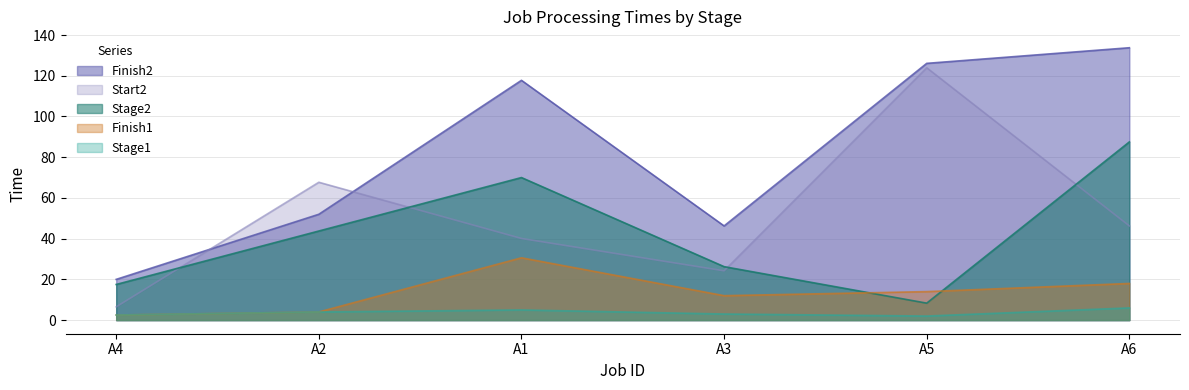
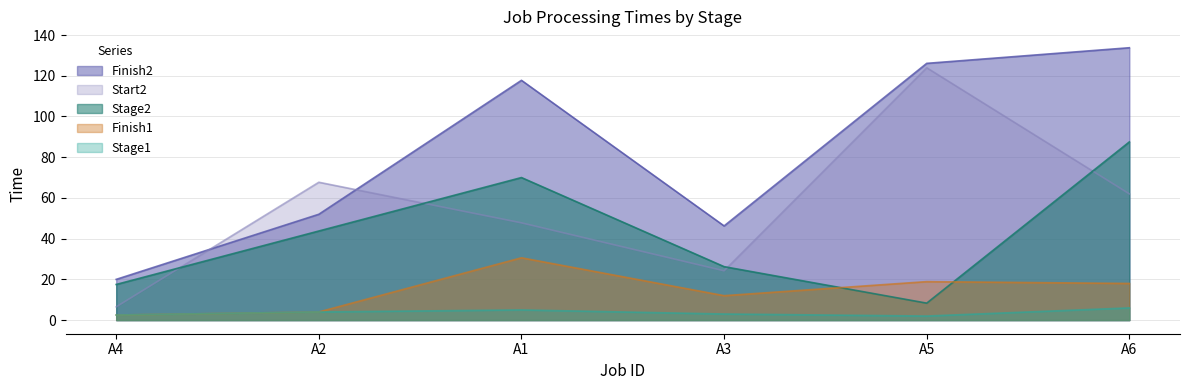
  {
    "Finish2": {
      "A4": 20,
      "A2": 52,
      "A1": 118,
      "A3": 46,
      "A5": 126,
      "A6": 134
    },
    "Start2": {
      "A4": 7,
      "A2": 68,
-     "A1": 40,
+     "A1": 48,
      "A3": 24,
      "A5": 124,
-     "A6": 46
+     "A6": 62
    },
    "Stage2": {
      "A4": 18,
      "A2": 44,
      "A1": 70,
      "A3": 26,
      "A5": 8,
      "A6": 88
    },
    "Finish1": {
      "A1": 31,
      "A3": 12,
-     "A5": 14,
+     "A5": 19,
      "A6": 18
    },
    "Stage1": {
      "A1": 5,
      "A3": 3,
      "A5": 2,
      "A6": 6
    }
  }
